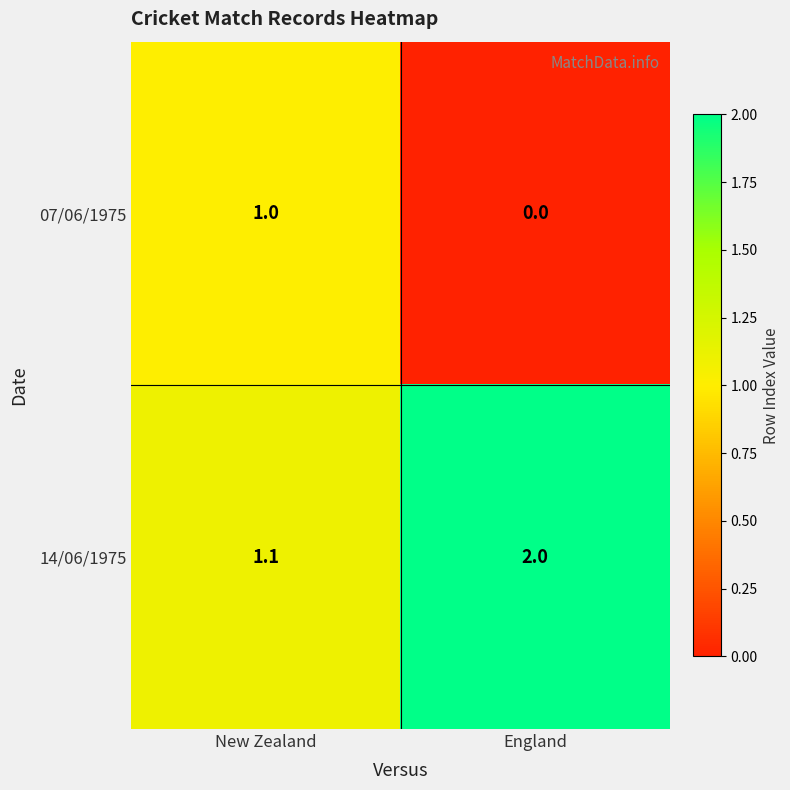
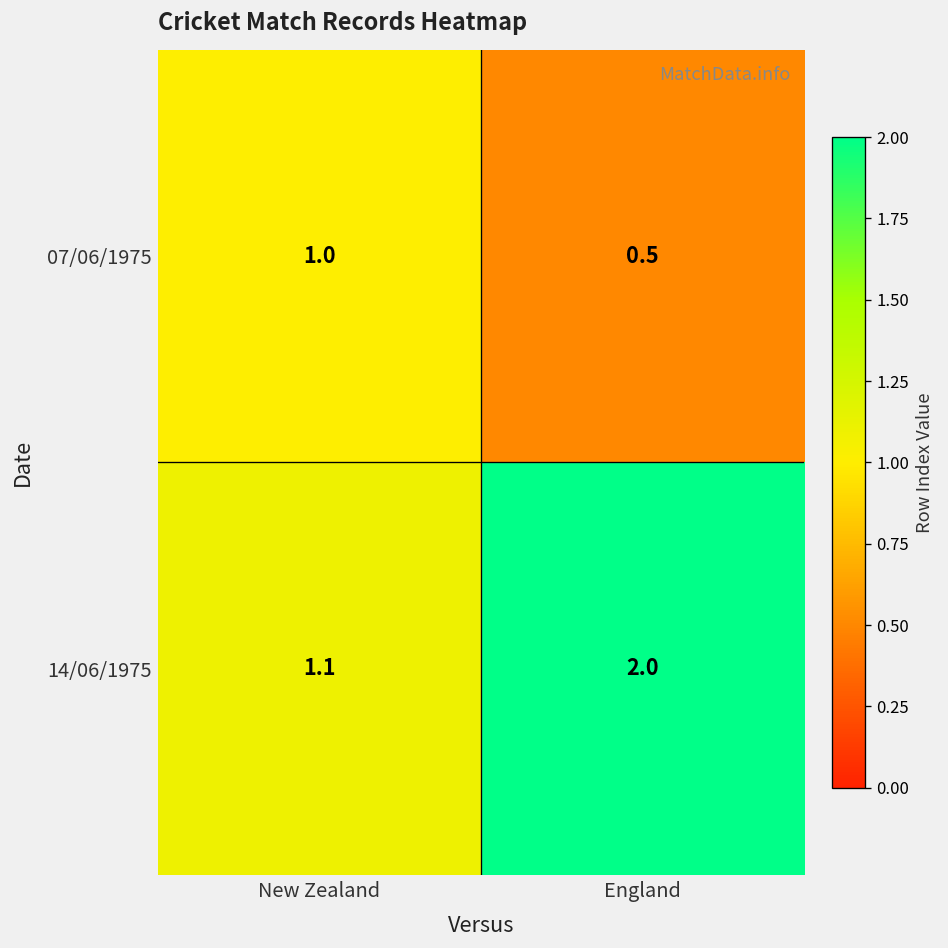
  {
    "07/06/1975": {
      "New Zealand": 1.0,
-     "England": 0.0
+     "England": 0.5
    },
    "14/06/1975": {
      "New Zealand": 1.1,
      "England": 2.0
    }
  }
